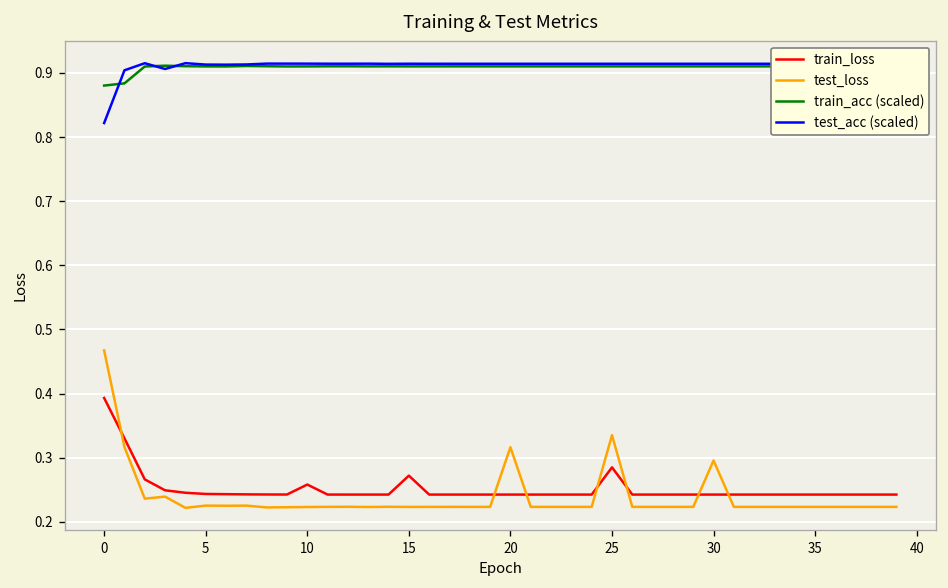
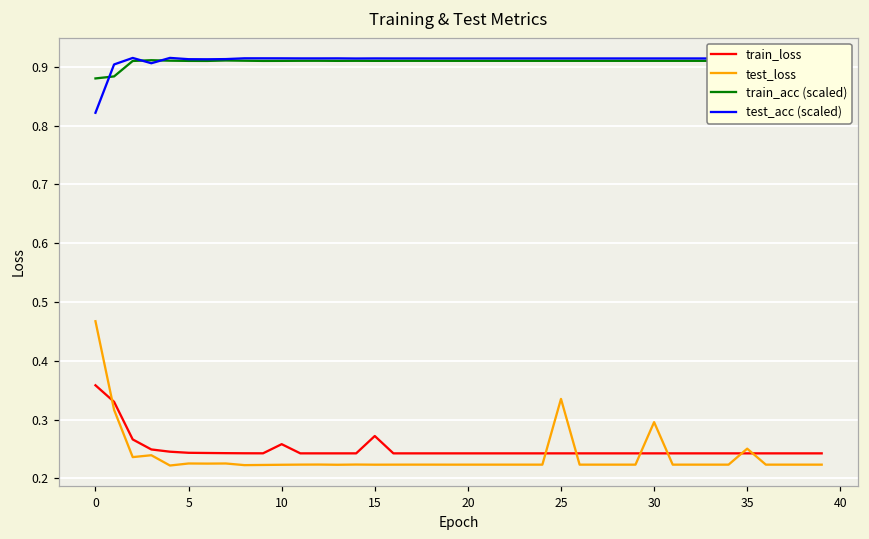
  {
    "train_loss": {
-     "0": 0.39,
+     "0": 0.36,
      "5": 0.24,
      "10": 0.26,
      "15": 0.27,
      "20": 0.24,
-     "25": 0.29,
+     "25": 0.24,
      "30": 0.24,
      "35": 0.24
    },
    "test_loss": {
      "0": 0.47,
      "5": 0.23,
      "10": 0.22,
      "15": 0.22,
-     "20": 0.32,
+     "20": 0.22,
      "25": 0.34,
      "30": 0.30,
-     "35": 0.22
+     "35": 0.25
    },
    "train_acc (scaled)": {
      "0": 0.88
    },
    "test_acc (scaled)": {
      "0": 0.82
    }
  }
